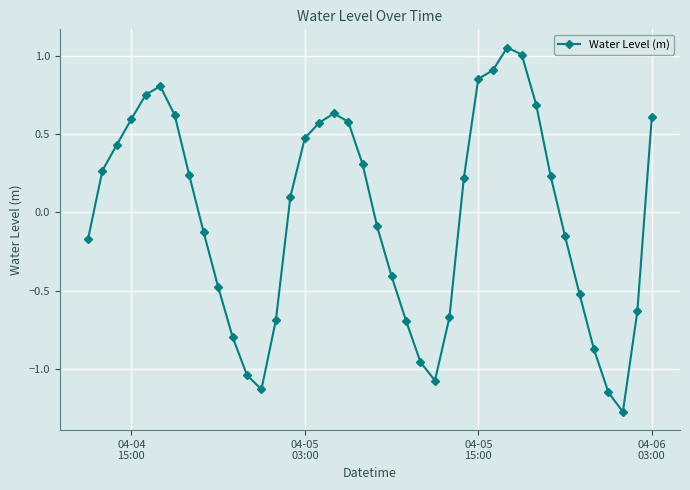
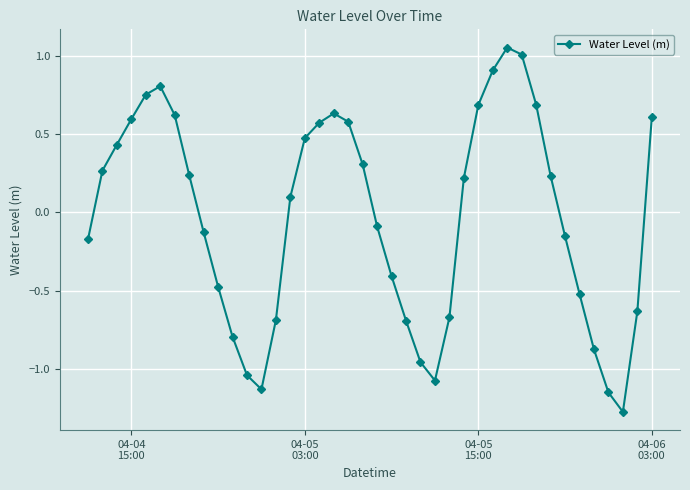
  {
    "04-04 15:00": 0.60,
    "04-05 03:00": 0.48,
-   "04-05 15:00": 0.86,
+   "04-05 15:00": 0.69,
    "04-06 03:00": 0.61
  }
